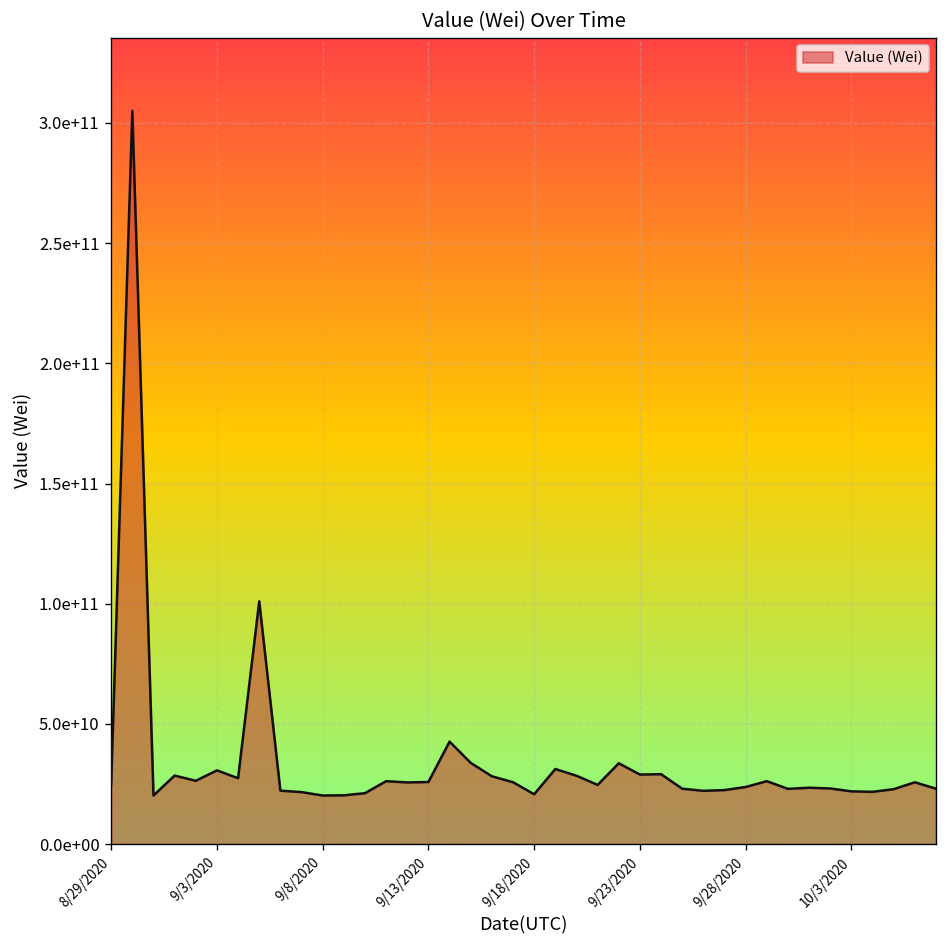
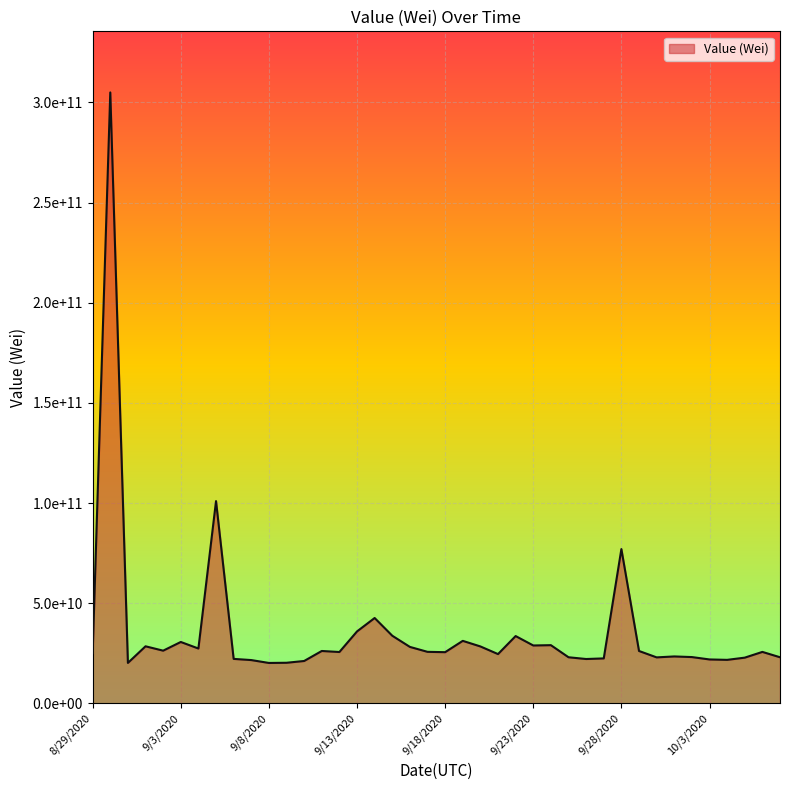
  {
    "8/29/2020": 25000000000,
    "9/3/2020": 31000000000,
    "9/8/2020": 20000000000,
-   "9/13/2020": 26000000000,
-   "9/18/2020": 21000000000,
+   "9/13/2020": 36000000000,
+   "9/18/2020": 26000000000,
    "9/23/2020": 29000000000,
-   "9/28/2020": 24000000000,
+   "9/28/2020": 77000000000,
    "10/3/2020": 22000000000
  }
